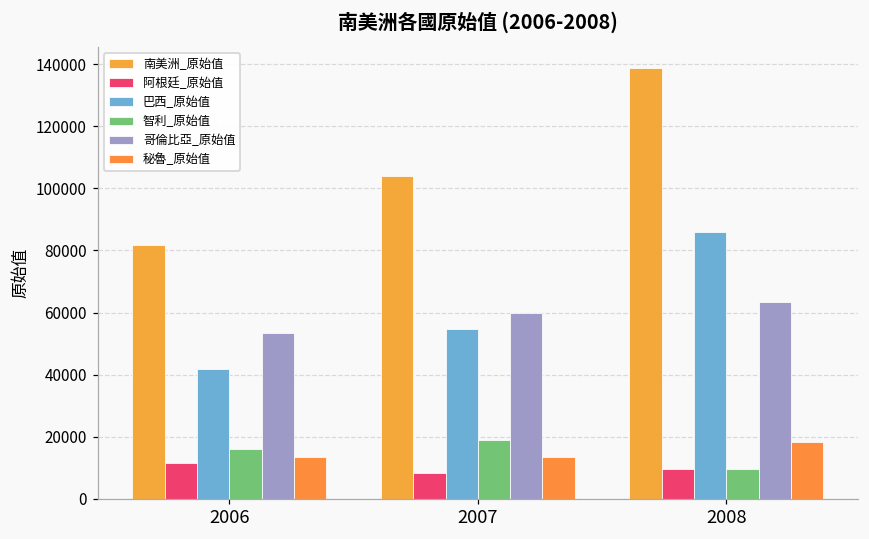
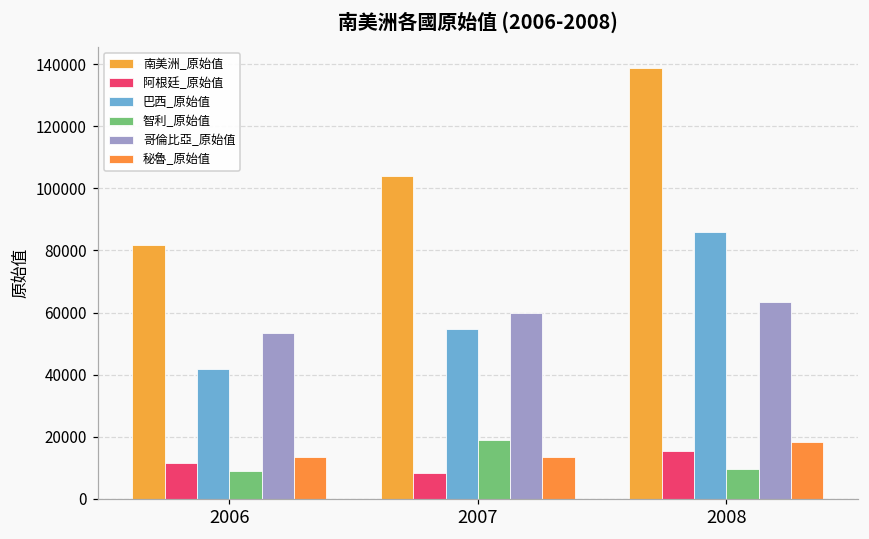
  {
    "阿根廷_原始值": {
      "2006": 11000,
      "2007": 8000,
-     "2008": 10000
+     "2008": 15000
    },
    "智利_原始值": {
-     "2006": 16000,
+     "2006": 9000,
      "2007": 19000,
      "2008": 10000
    }
  }
